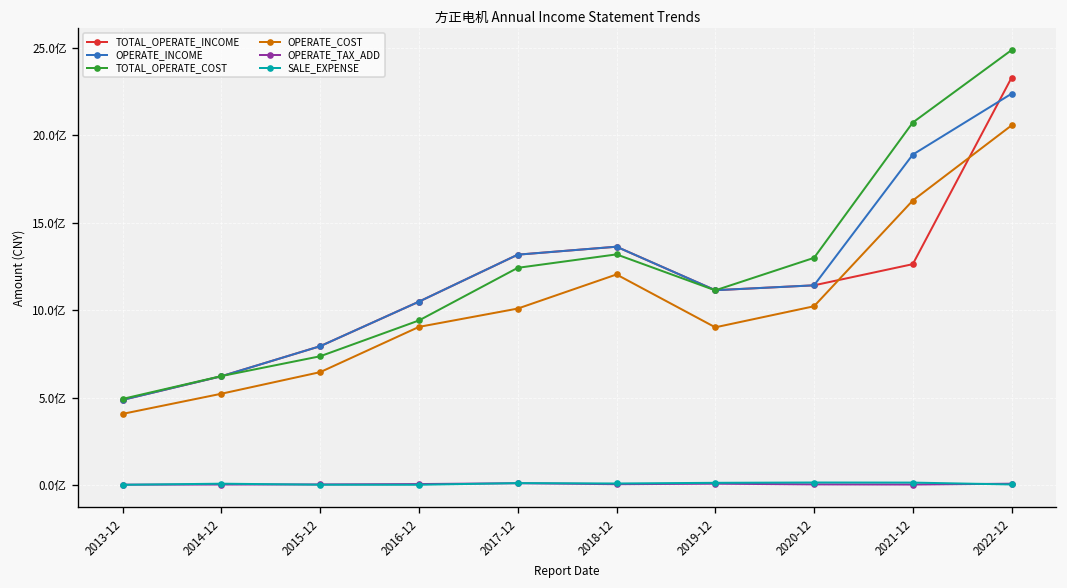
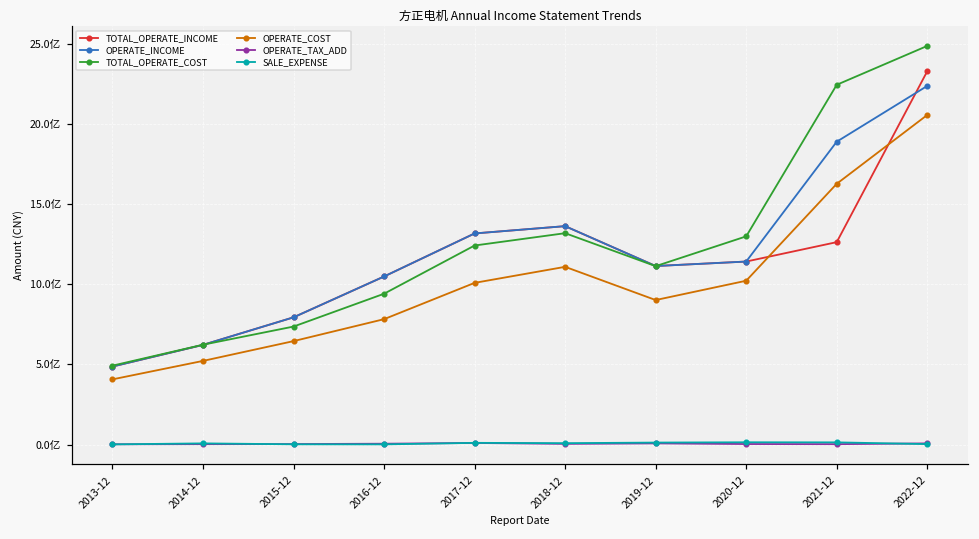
  {
    "TOTAL_OPERATE_INCOME": {
      "2021-12": "12.6亿",
      "2022-12": "23.3亿"
    },
    "OPERATE_INCOME": {
      "2021-12": "18.9亿",
      "2022-12": "22.4亿"
    },
    "TOTAL_OPERATE_COST": {
      "2015-12": "7.4亿",
      "2016-12": "9.4亿",
      "2017-12": "12.4亿",
      "2018-12": "13.2亿",
      "2020-12": "13.0亿",
-     "2021-12": "20.7亿",
+     "2021-12": "22.5亿",
      "2022-12": "24.9亿"
    },
    "OPERATE_COST": {
      "2013-12": "4.1亿",
      "2014-12": "5.2亿",
      "2015-12": "6.5亿",
-     "2016-12": "9.0亿",
+     "2016-12": "7.8亿",
      "2017-12": "10.1亿",
-     "2018-12": "12.0亿",
+     "2018-12": "11.1亿",
      "2019-12": "9.0亿",
      "2020-12": "10.2亿",
      "2021-12": "16.3亿",
      "2022-12": "20.6亿"
    }
  }
